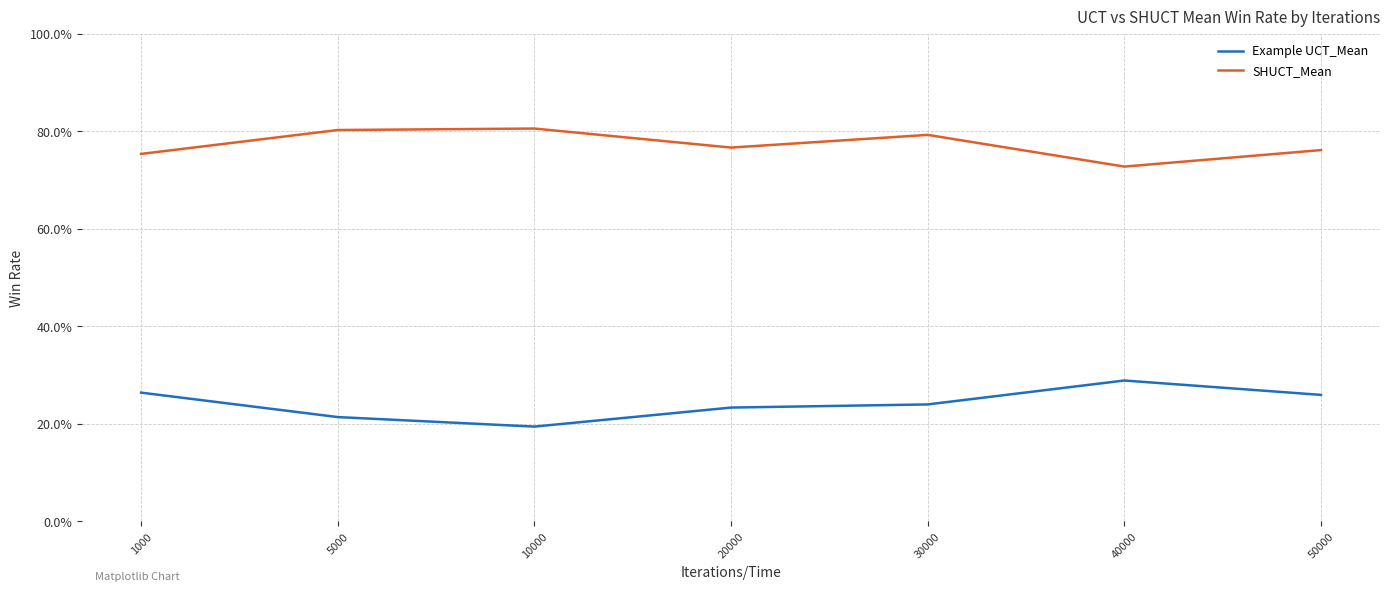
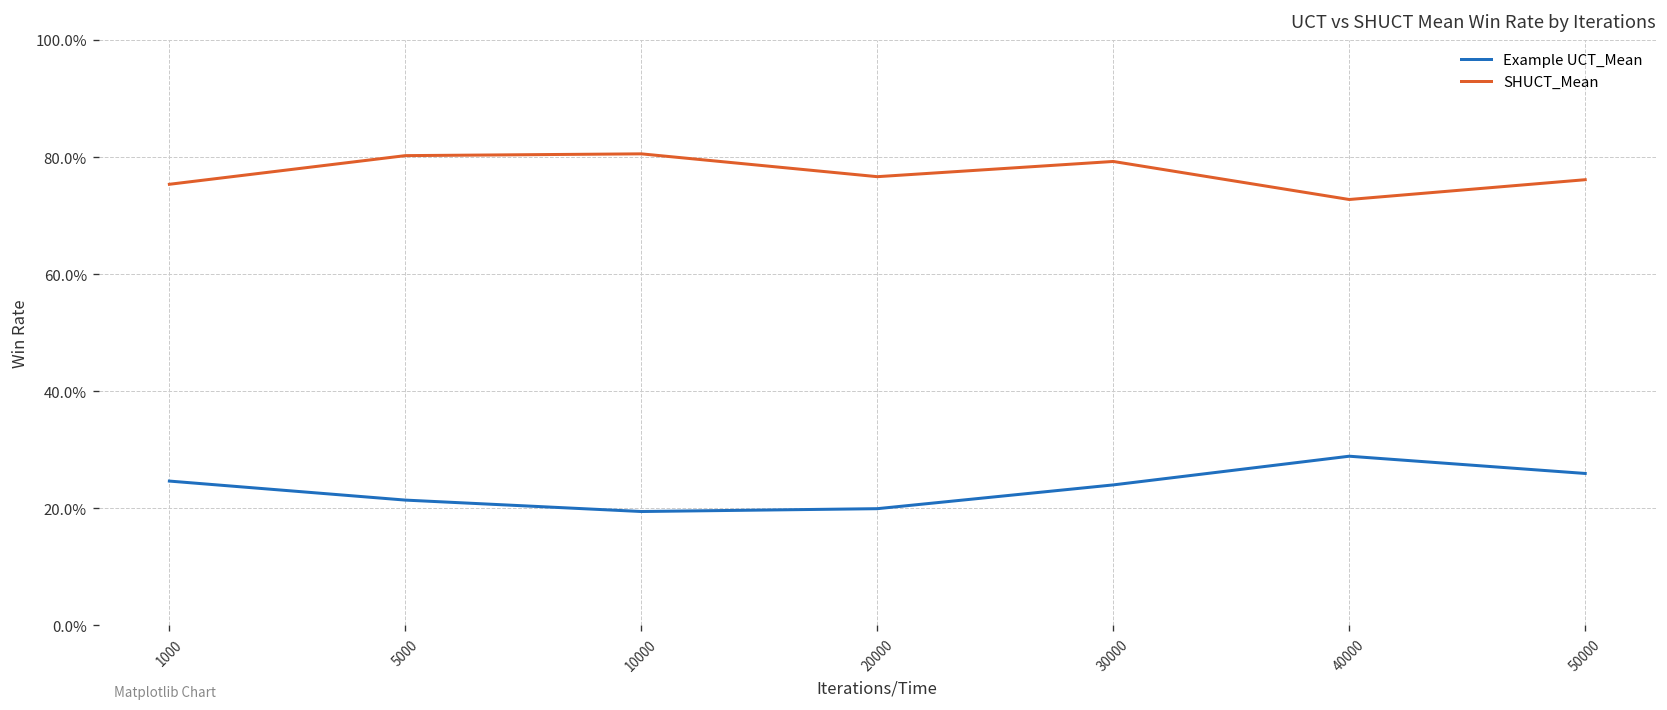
  {
    "Example UCT_Mean": {
-     "1000": "26%",
+     "1000": "25%",
      "5000": "21%",
      "10000": "19%",
-     "20000": "23%",
+     "20000": "20%",
      "30000": "24%",
      "40000": "29%",
      "50000": "26%"
    },
    "SHUCT_Mean": {
      "1000": "75%",
      "5000": "80%",
      "10000": "81%",
      "20000": "77%",
      "30000": "79%",
      "40000": "73%",
      "50000": "76%"
    }
  }
